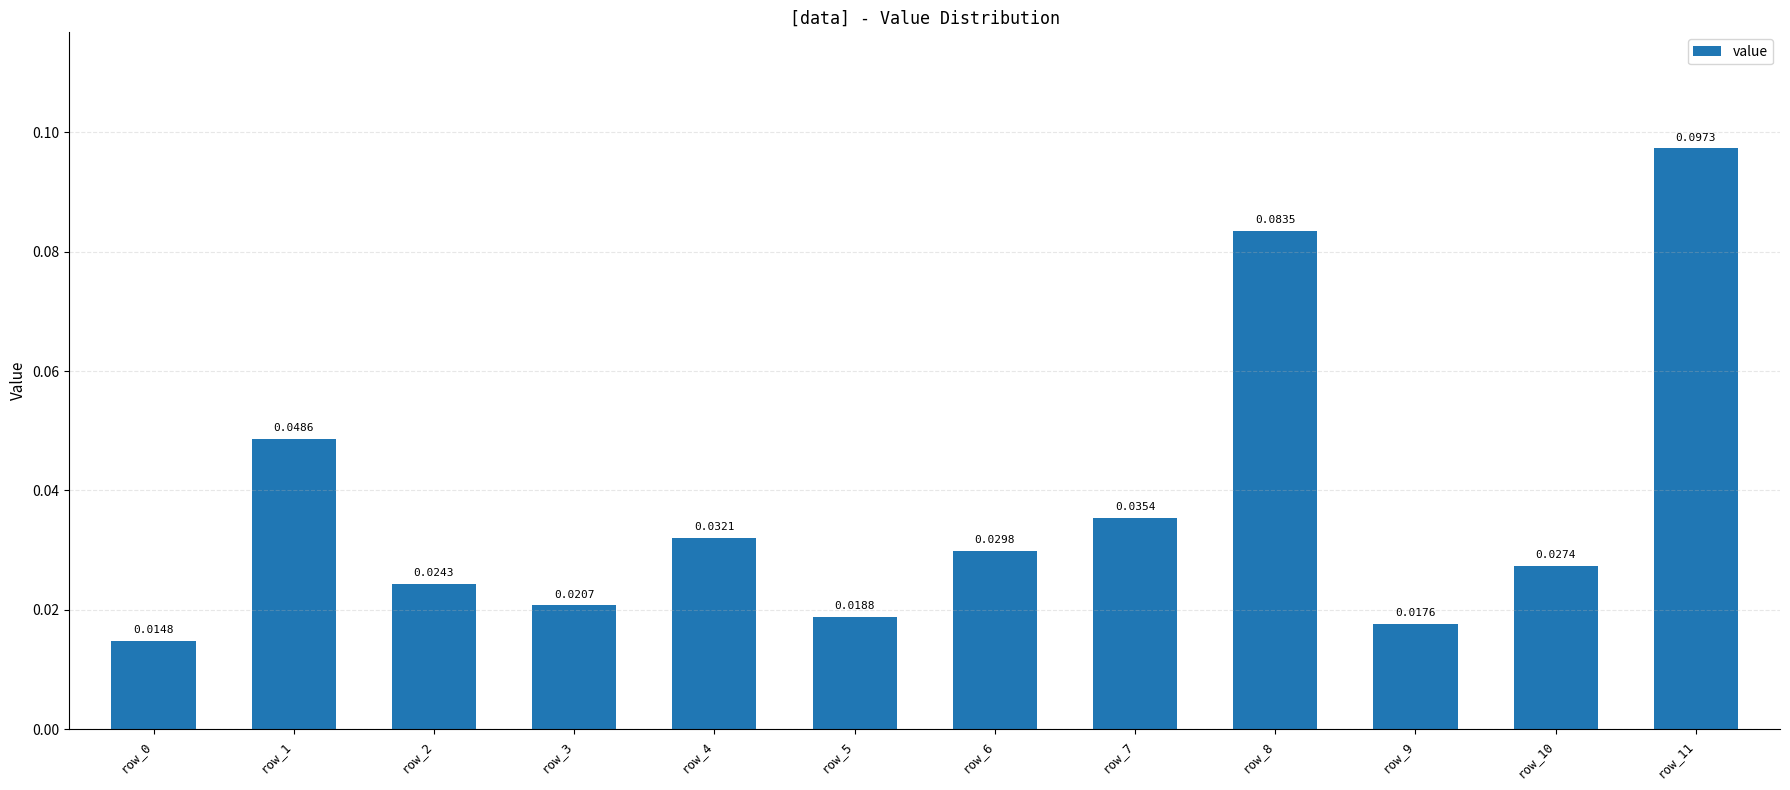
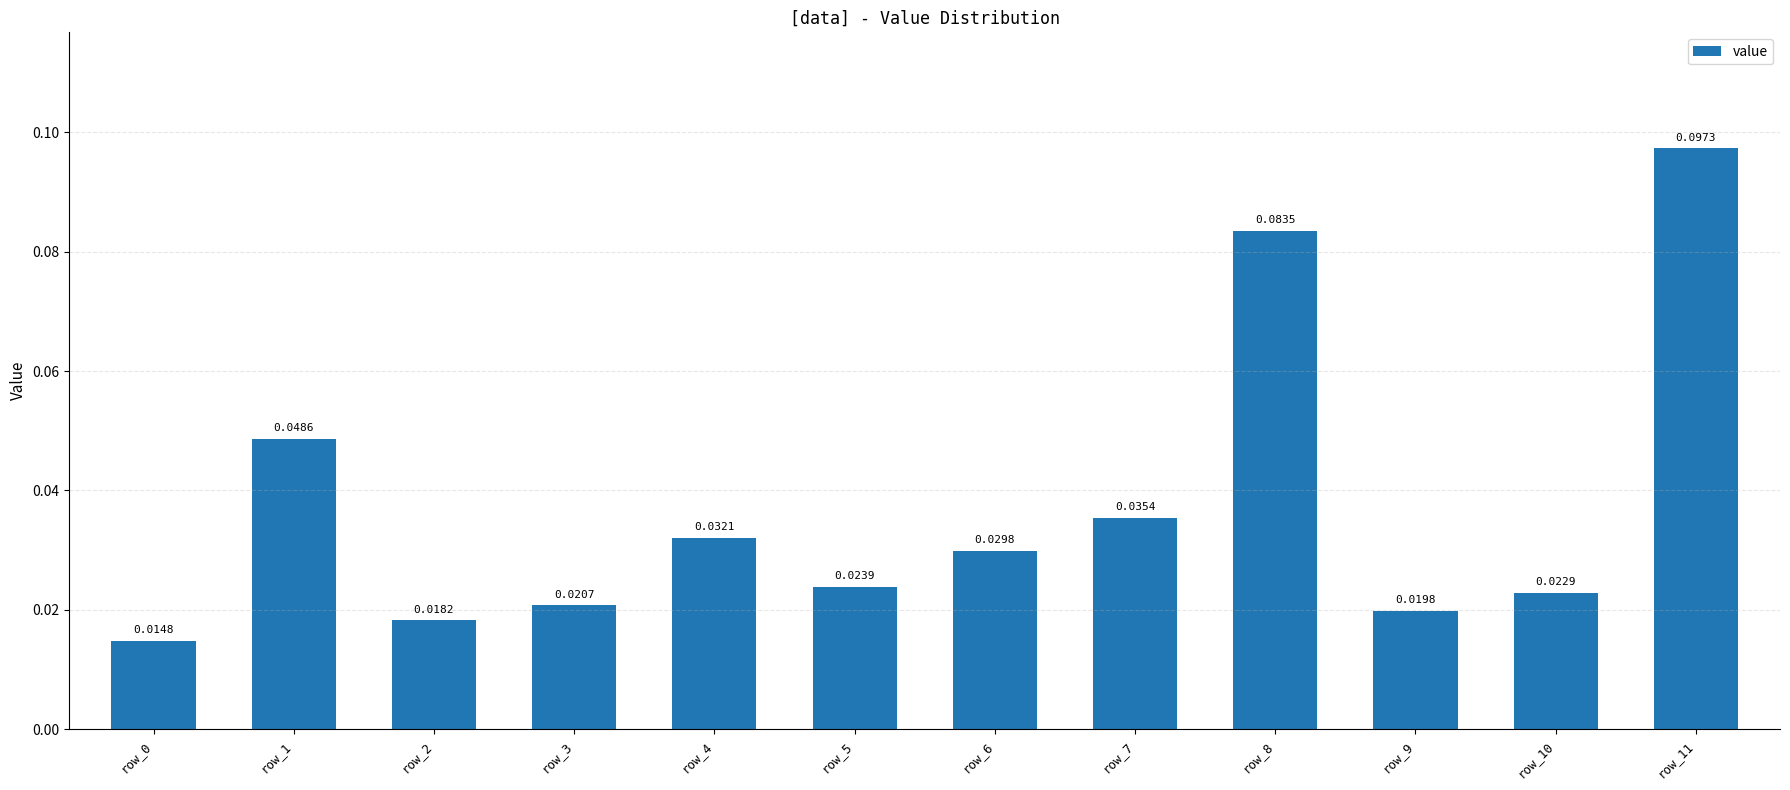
  {
    "row_0": 0.0148,
    "row_1": 0.0486,
-   "row_2": 0.0243,
+   "row_2": 0.0182,
    "row_3": 0.0207,
    "row_4": 0.0321,
-   "row_5": 0.0188,
+   "row_5": 0.0239,
    "row_6": 0.0298,
    "row_7": 0.0354,
    "row_8": 0.0835,
-   "row_9": 0.0176,
-   "row_10": 0.0274,
+   "row_9": 0.0198,
+   "row_10": 0.0229,
    "row_11": 0.0973
  }
